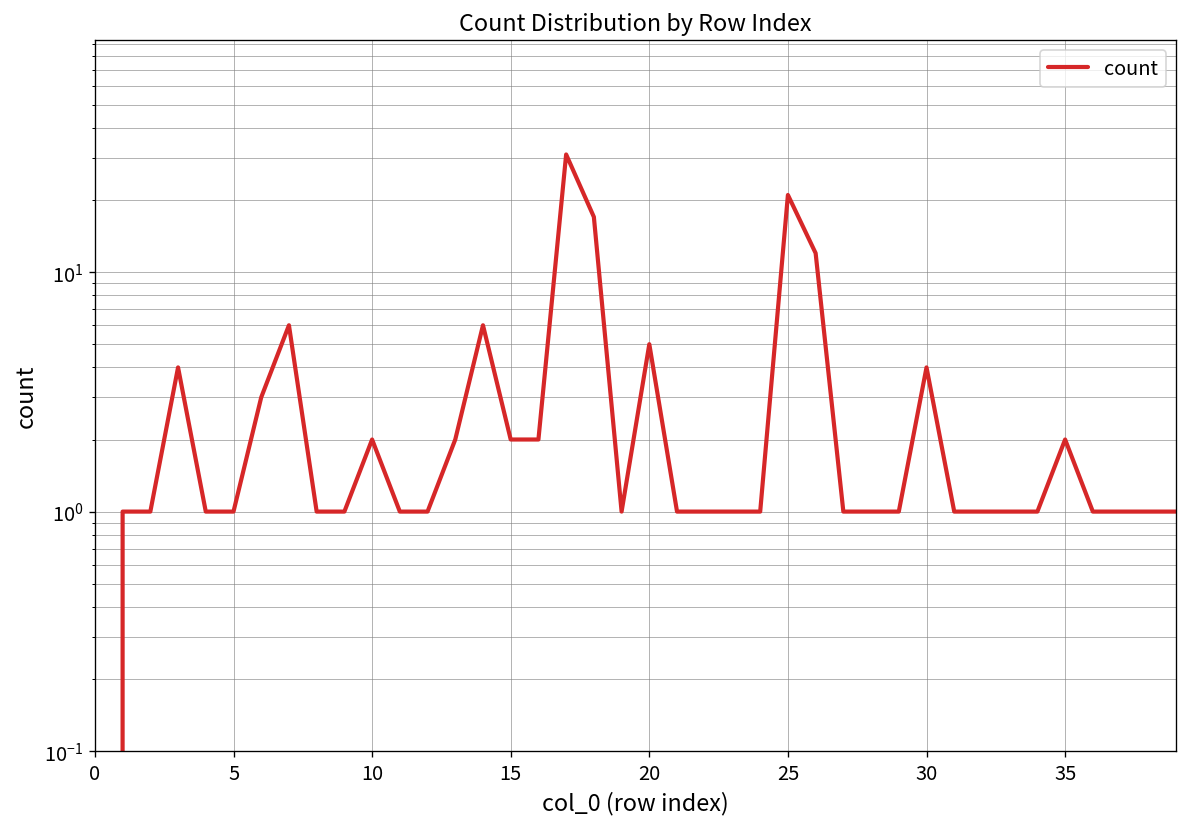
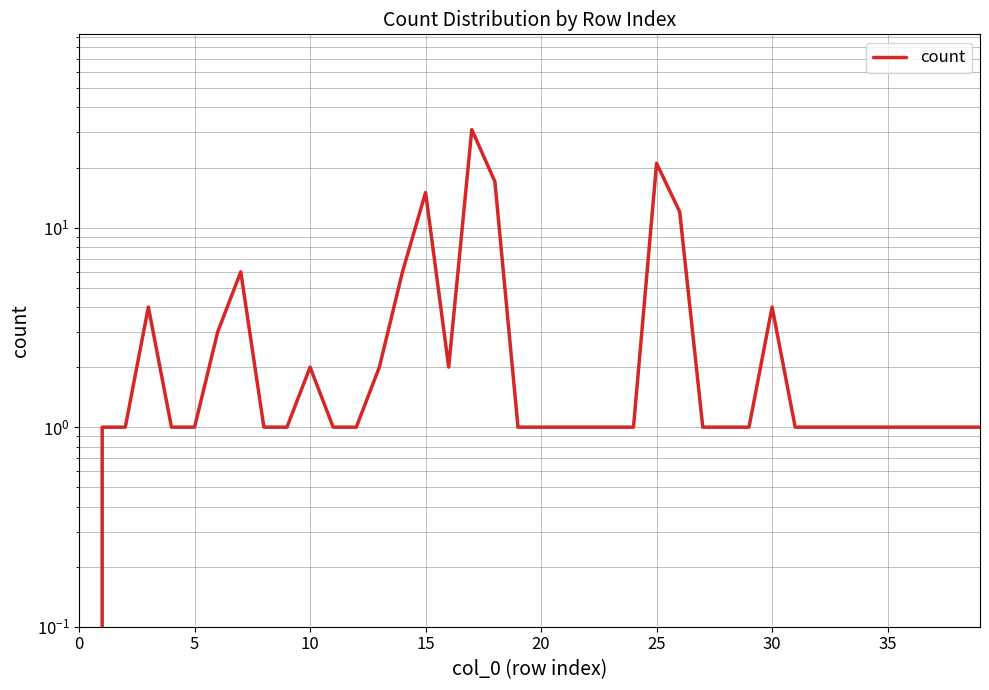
  {
    "5": 1,
    "10": 2,
-   "15": 2,
-   "20": 5,
+   "15": 15,
+   "20": 1,
    "25": 21,
    "30": 4,
-   "35": 2
+   "35": 1
  }
